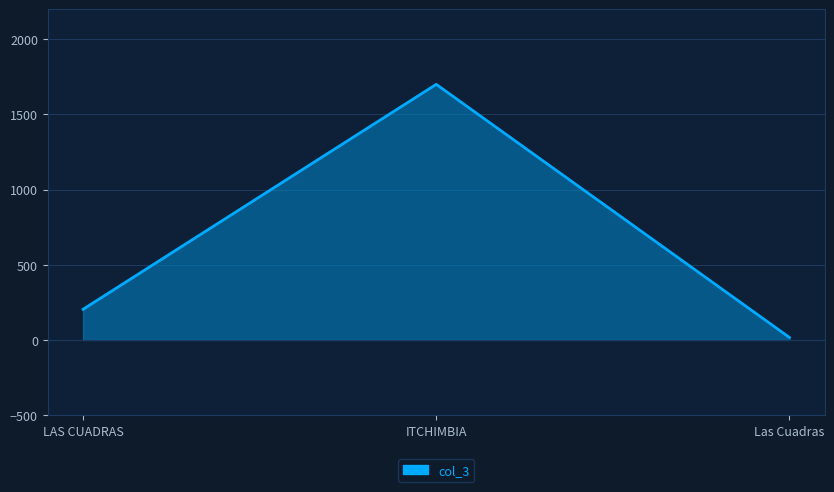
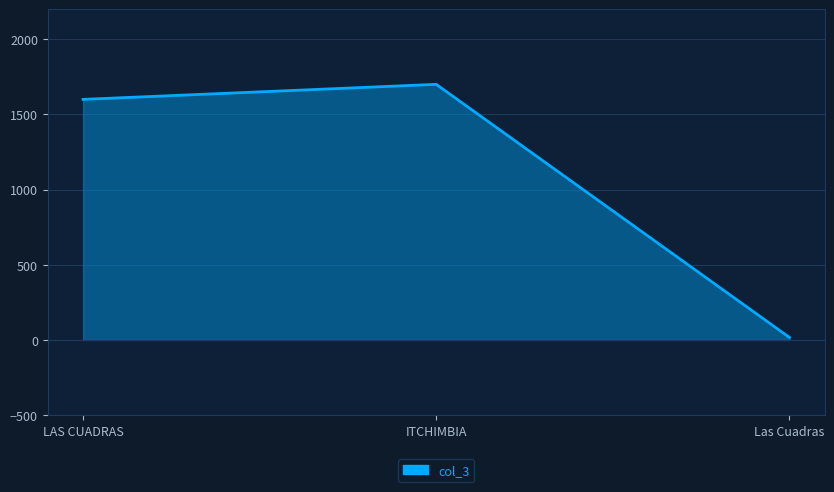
  {
-   "LAS CUADRAS": 200,
+   "LAS CUADRAS": 1600,
    "ITCHIMBIA": 1700,
    "Las Cuadras": 20
  }
